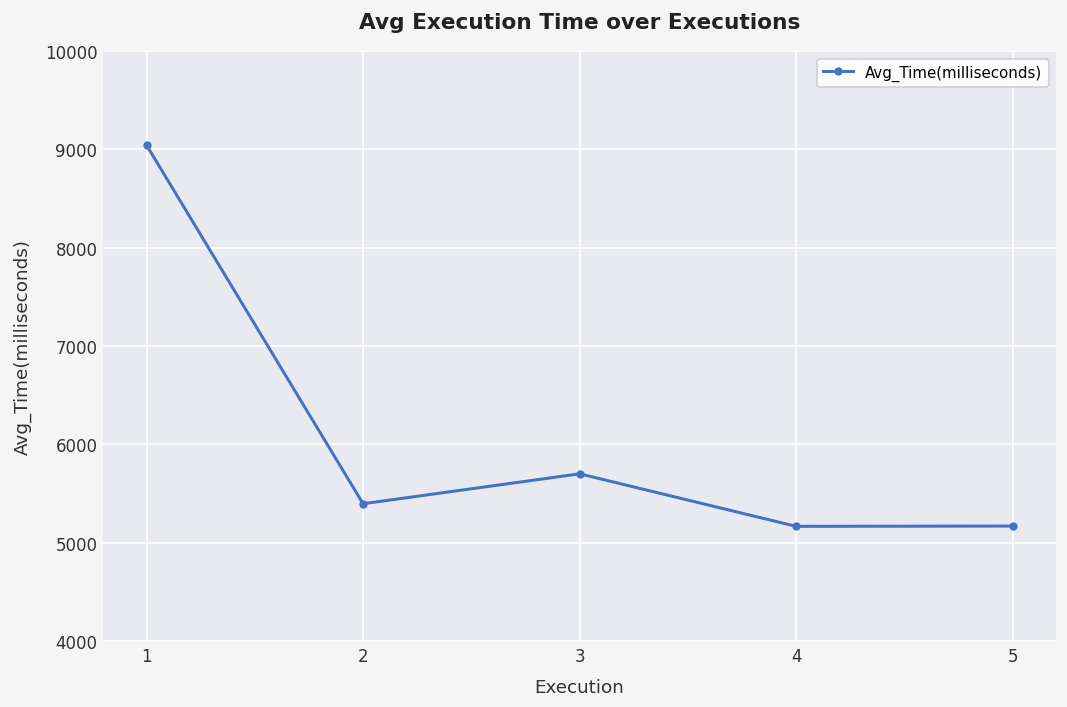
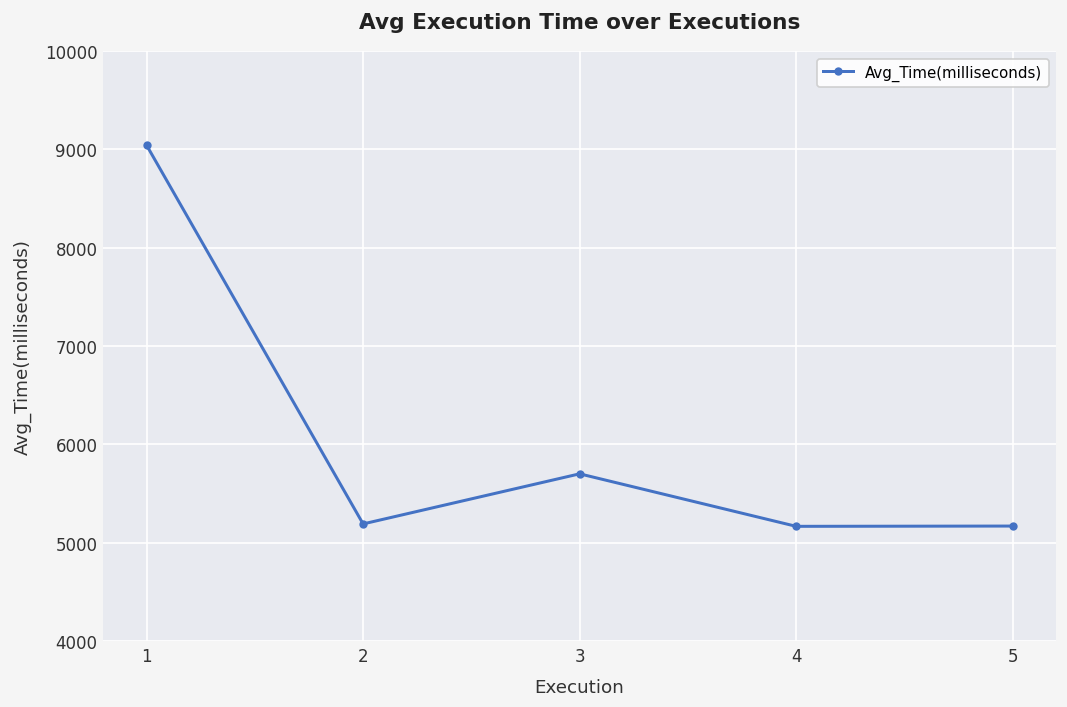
  {
    "1": 9000,
-   "2": 5400,
+   "2": 5200,
    "3": 5700,
    "4": 5200,
    "5": 5200
  }
